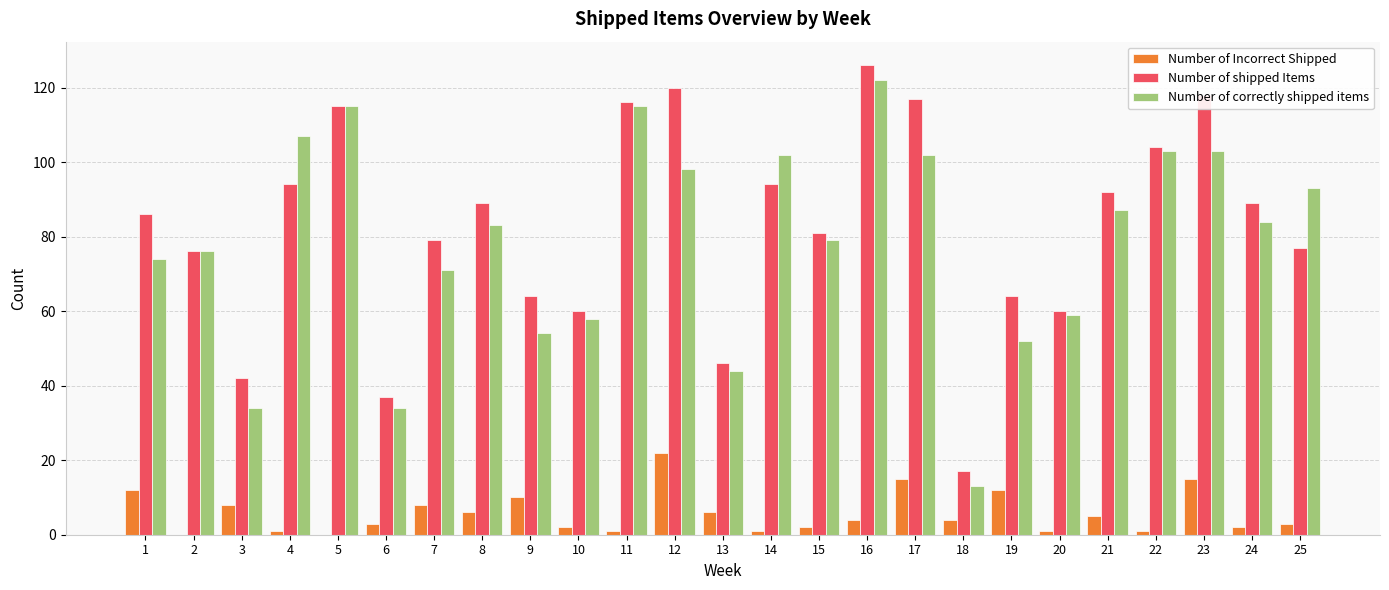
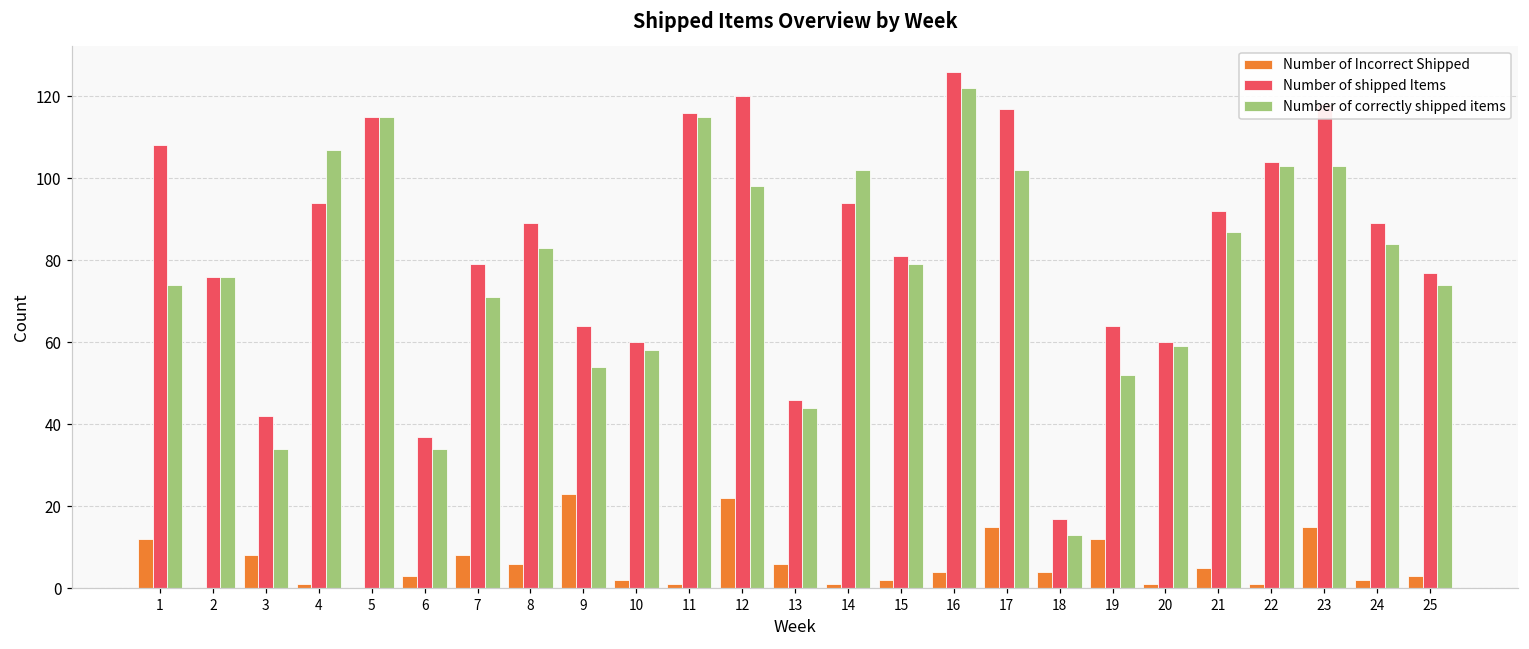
  {
    "Number of Incorrect Shipped": {
      "1": 12,
      "2": 0,
      "3": 8,
      "4": 1,
      "5": 0,
      "6": 3,
      "7": 8,
      "8": 6,
-     "9": 10,
+     "9": 23,
      "10": 2,
      "11": 1,
      "12": 22,
      "13": 6,
      "14": 1,
      "15": 2,
      "16": 4,
      "17": 15,
      "18": 4,
      "19": 12,
      "20": 1,
      "21": 5,
      "22": 1,
      "23": 15,
      "24": 2,
      "25": 3
    },
    "Number of shipped Items": {
-     "1": 86,
+     "1": 108,
      "2": 76,
      "3": 42,
      "4": 94,
      "5": 115,
      "6": 37,
      "7": 79,
      "8": 89,
      "9": 64,
      "10": 60,
      "11": 116,
      "12": 120,
      "13": 46,
      "14": 94,
      "15": 81,
      "16": 126,
      "17": 117,
      "18": 17,
      "19": 64,
      "20": 60,
      "21": 92,
      "22": 104,
      "24": 89,
      "25": 77
    },
    "Number of correctly shipped items": {
      "1": 74,
      "2": 76,
      "3": 34,
      "4": 107,
      "5": 115,
      "6": 34,
      "7": 71,
      "8": 83,
      "9": 54,
      "10": 58,
      "11": 115,
      "12": 98,
      "13": 44,
      "14": 102,
      "15": 79,
      "16": 122,
      "17": 102,
      "18": 13,
      "19": 52,
      "20": 59,
      "21": 87,
      "22": 103,
      "23": 103,
      "24": 84,
-     "25": 93
+     "25": 74
    }
  }
